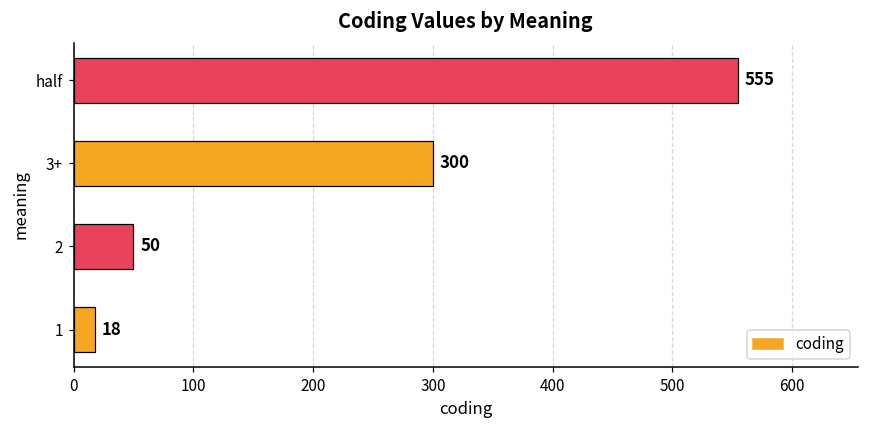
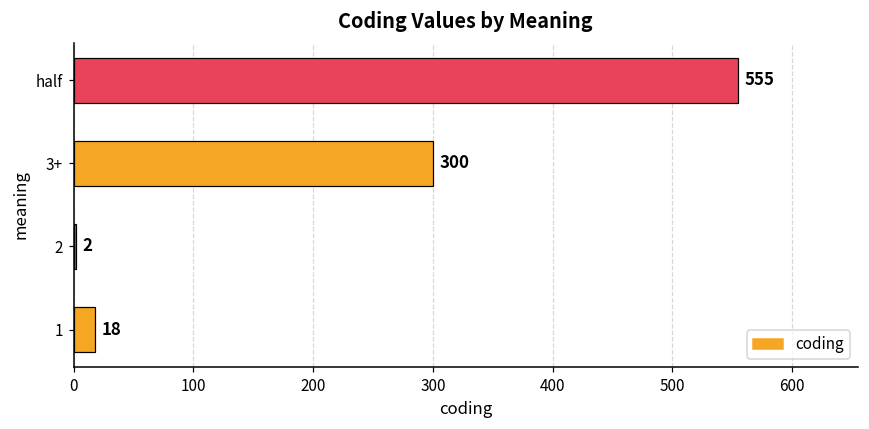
  {
    "half": 555,
    "3+": 300,
-   "2": 50,
+   "2": 2,
    "1": 18
  }
